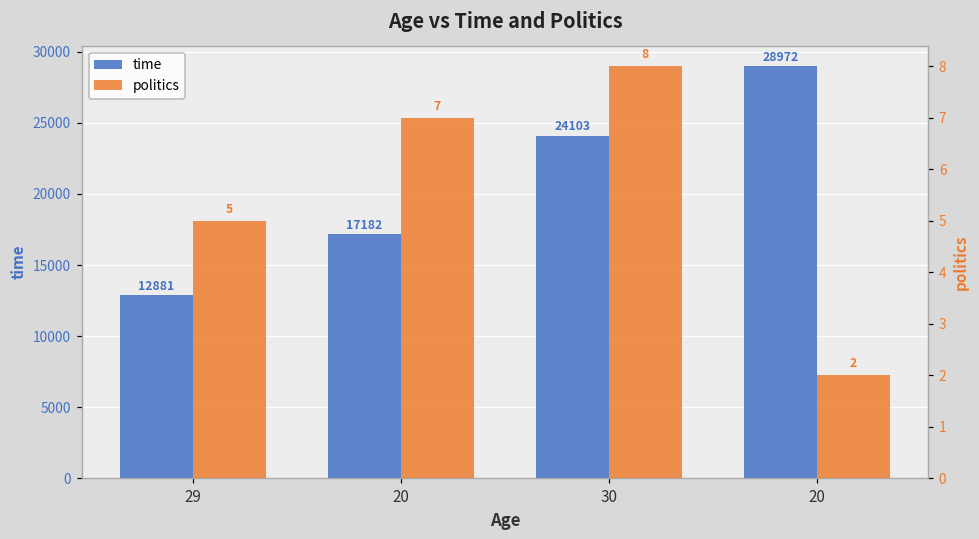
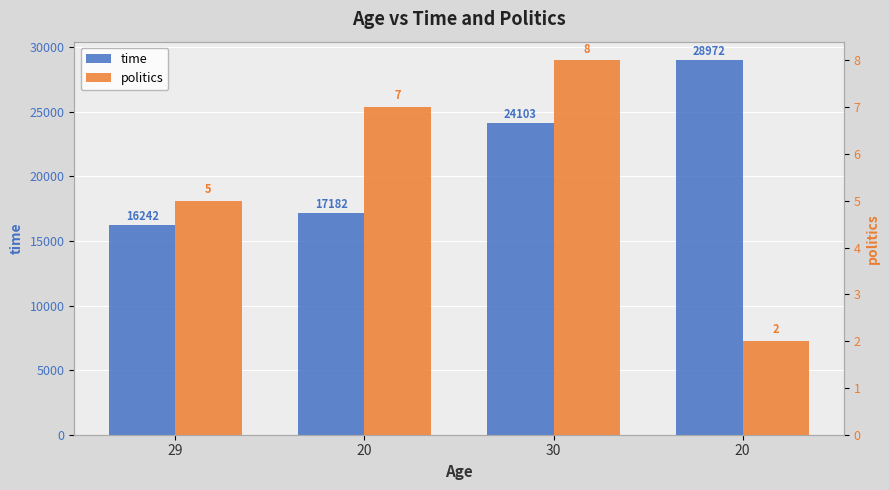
  {
    "time": {
-     "29": 12881,
+     "29": 16242,
      "30": 24103
    },
    "politics": {
      "29": 5,
      "30": 8
    }
  }
